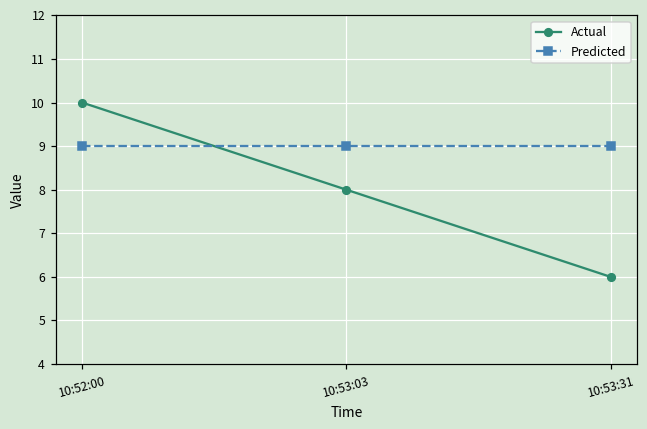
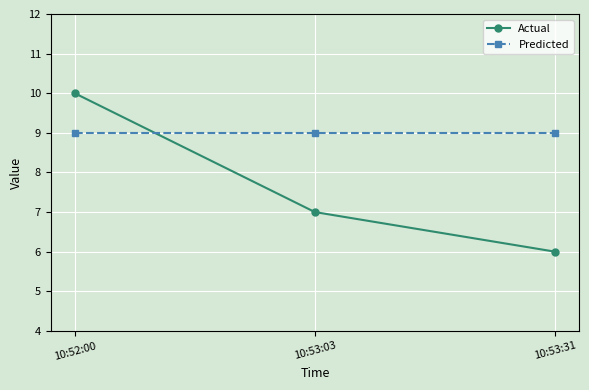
  {
    "Actual": {
      "10:52:00": 10,
-     "10:53:03": 8,
+     "10:53:03": 7,
      "10:53:31": 6
    },
    "Predicted": {
      "10:52:00": 9,
      "10:53:03": 9,
      "10:53:31": 9
    }
  }
